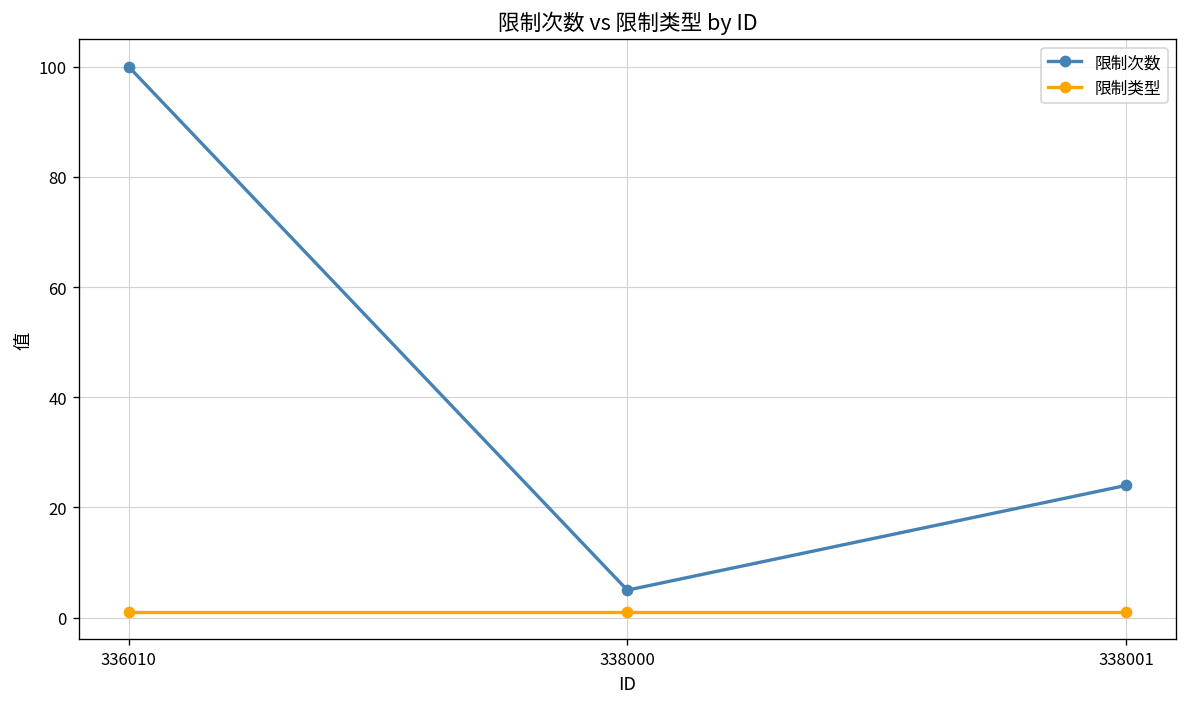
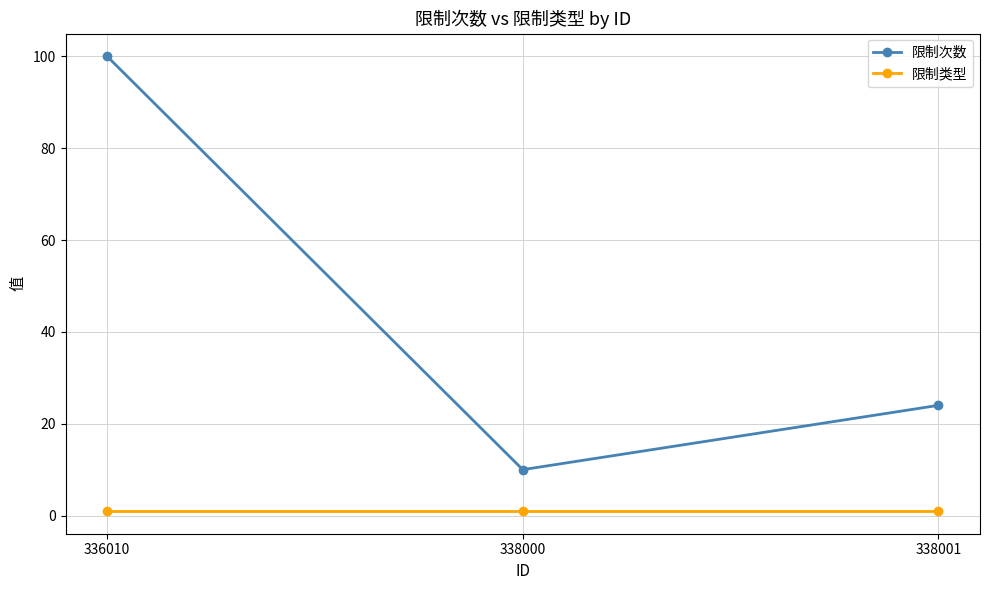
  {
    "限制次数": {
      "336010": 100,
-     "338000": 5,
+     "338000": 10,
      "338001": 24
    },
    "限制类型": {
      "336010": 1,
      "338000": 1,
      "338001": 1
    }
  }
